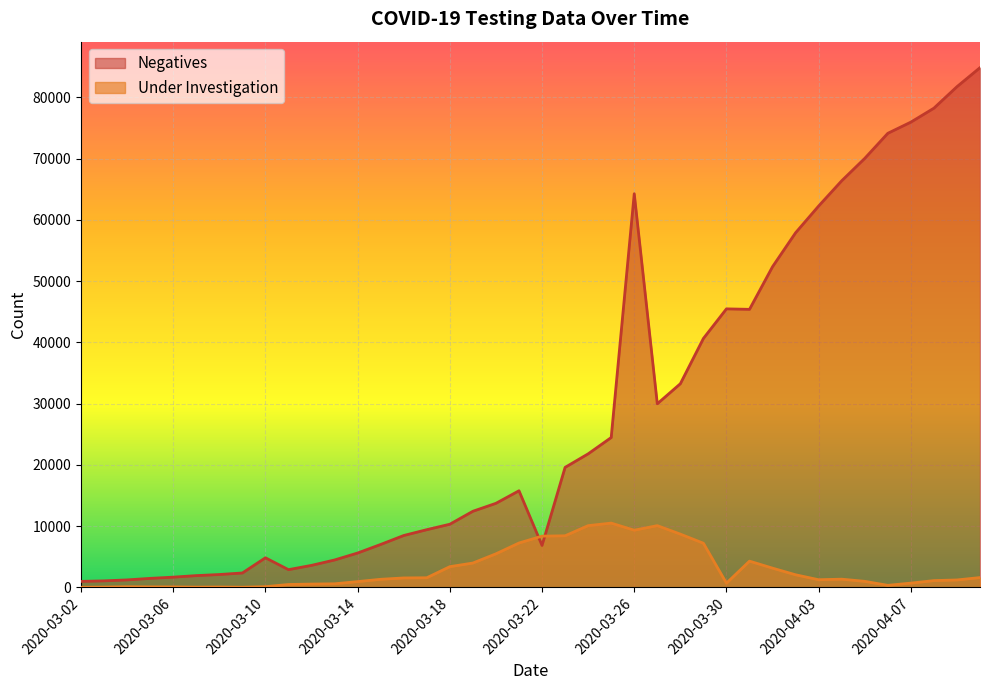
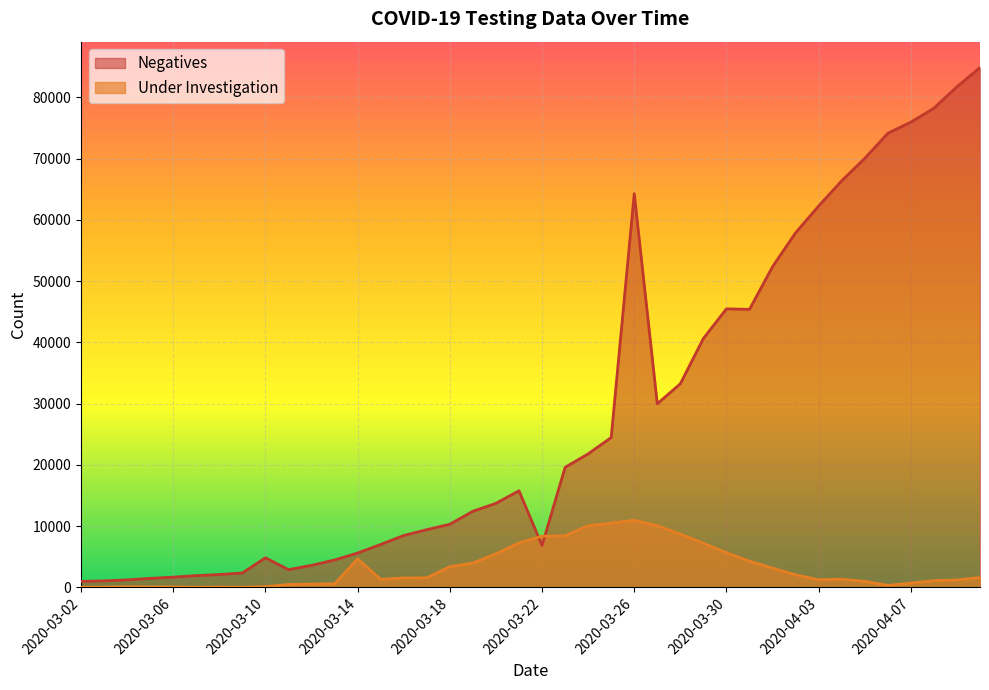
  {
    "Negatives": {
      "2020-03-02": 1000,
      "2020-03-06": 2000,
      "2020-03-10": 5000,
      "2020-03-14": 6000,
      "2020-03-18": 10000,
      "2020-03-22": 7000,
      "2020-03-26": 64000,
      "2020-03-30": 45000,
      "2020-04-03": 62000,
      "2020-04-07": 76000
    },
    "Under Investigation": {
      "2020-03-02": 0,
      "2020-03-06": 0,
      "2020-03-10": 0,
-     "2020-03-14": 1000,
+     "2020-03-14": 5000,
      "2020-03-18": 3000,
      "2020-03-22": 8000,
-     "2020-03-26": 9000,
-     "2020-03-30": 1000,
+     "2020-03-26": 11000,
+     "2020-03-30": 6000,
      "2020-04-03": 1000,
      "2020-04-07": 1000
    }
  }
